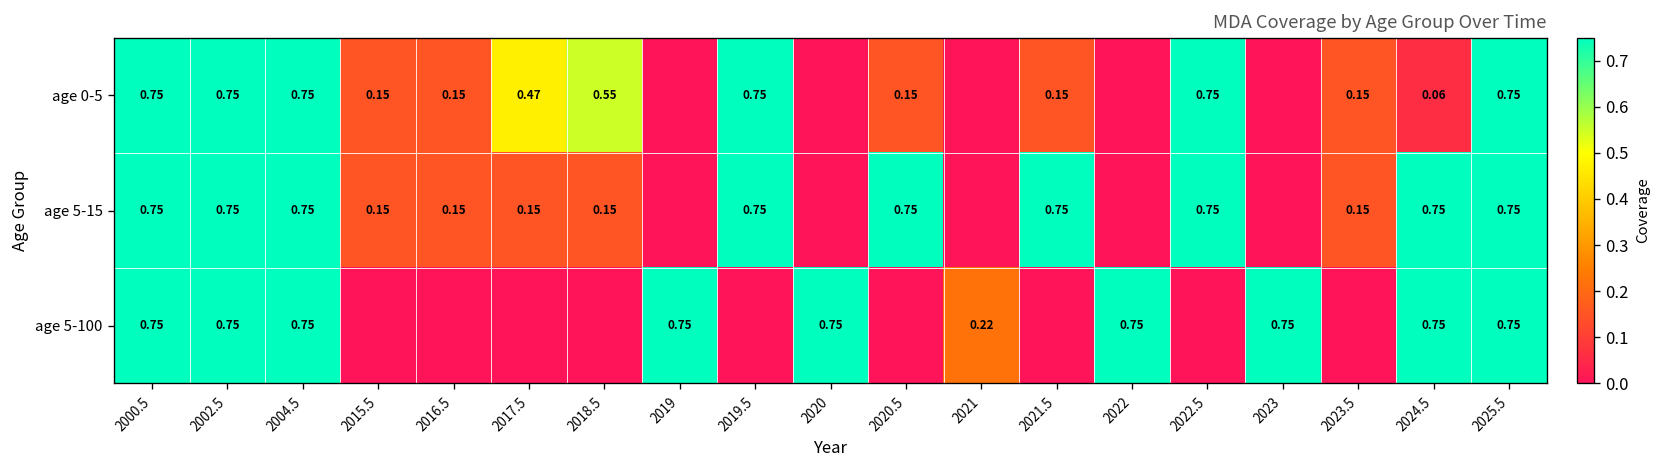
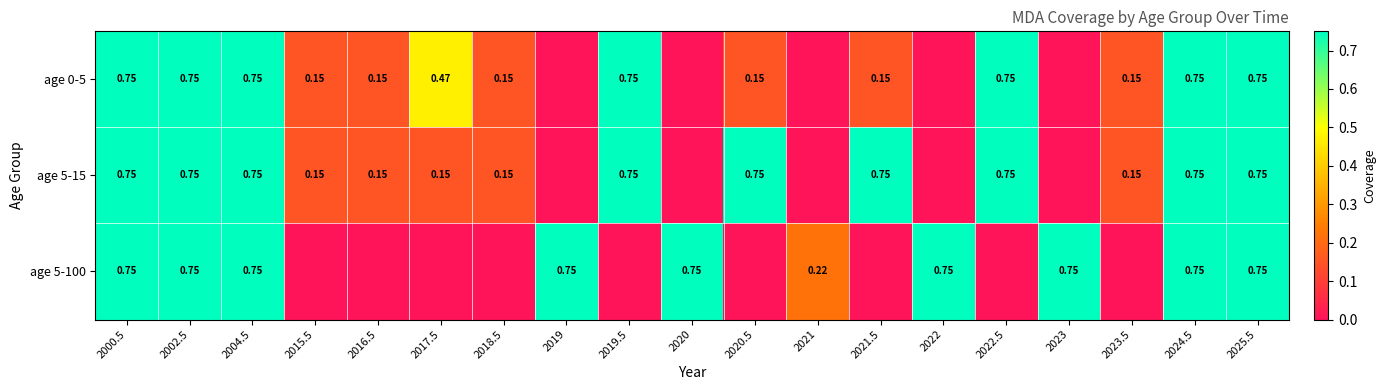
  {
    "age 0-5": {
      "2000.5": 0.75,
      "2002.5": 0.75,
      "2004.5": 0.75,
      "2015.5": 0.15,
      "2016.5": 0.15,
      "2017.5": 0.47,
-     "2018.5": 0.55,
+     "2018.5": 0.15,
      "2019.5": 0.75,
      "2020.5": 0.15,
      "2021.5": 0.15,
      "2022.5": 0.75,
      "2023.5": 0.15,
-     "2024.5": 0.06,
+     "2024.5": 0.75,
      "2025.5": 0.75
    },
    "age 5-15": {
      "2000.5": 0.75,
      "2002.5": 0.75,
      "2004.5": 0.75,
      "2015.5": 0.15,
      "2016.5": 0.15,
      "2017.5": 0.15,
      "2018.5": 0.15,
      "2019.5": 0.75,
      "2020.5": 0.75,
      "2021.5": 0.75,
      "2022.5": 0.75,
      "2023.5": 0.15,
      "2024.5": 0.75,
      "2025.5": 0.75
    },
    "age 5-100": {
      "2000.5": 0.75,
      "2002.5": 0.75,
      "2004.5": 0.75,
      "2019": 0.75,
      "2020": 0.75,
      "2021": 0.22,
      "2022": 0.75,
      "2023": 0.75,
      "2024.5": 0.75,
      "2025.5": 0.75
    }
  }
